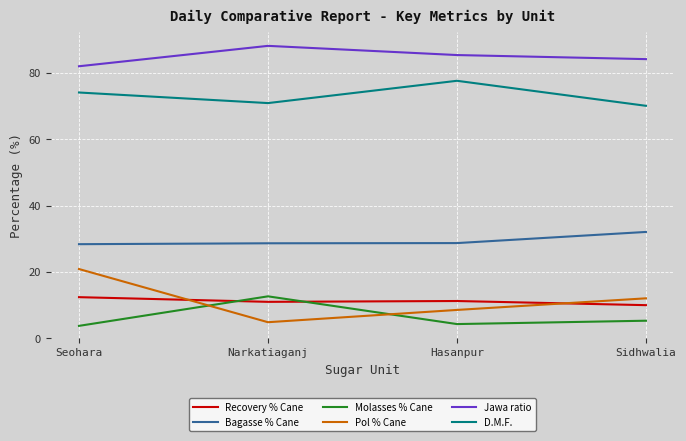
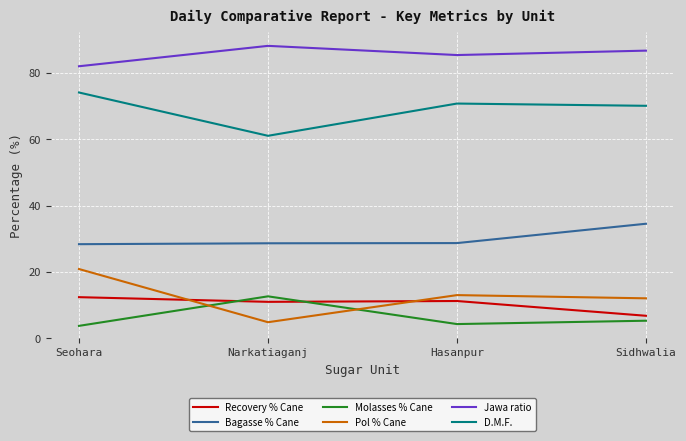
  {
    "Recovery % Cane": {
      "Seohara": 12,
      "Narkatiaganj": 11,
      "Hasanpur": 11,
-     "Sidhwalia": 10
+     "Sidhwalia": 7
    },
    "Bagasse % Cane": {
      "Seohara": 28,
      "Narkatiaganj": 29,
      "Hasanpur": 29,
-     "Sidhwalia": 32
+     "Sidhwalia": 35
    },
    "Molasses % Cane": {
      "Seohara": 4,
      "Narkatiaganj": 13,
      "Hasanpur": 4,
      "Sidhwalia": 5
    },
    "Pol % Cane": {
      "Seohara": 21,
      "Narkatiaganj": 5,
-     "Hasanpur": 9,
+     "Hasanpur": 13,
      "Sidhwalia": 12
    },
    "Jawa ratio": {
      "Seohara": 82,
      "Narkatiaganj": 88,
      "Hasanpur": 85,
-     "Sidhwalia": 84
+     "Sidhwalia": 87
    },
    "D.M.F.": {
      "Seohara": 74,
-     "Narkatiaganj": 71,
-     "Hasanpur": 78,
+     "Narkatiaganj": 61,
+     "Hasanpur": 71,
      "Sidhwalia": 70
    }
  }
